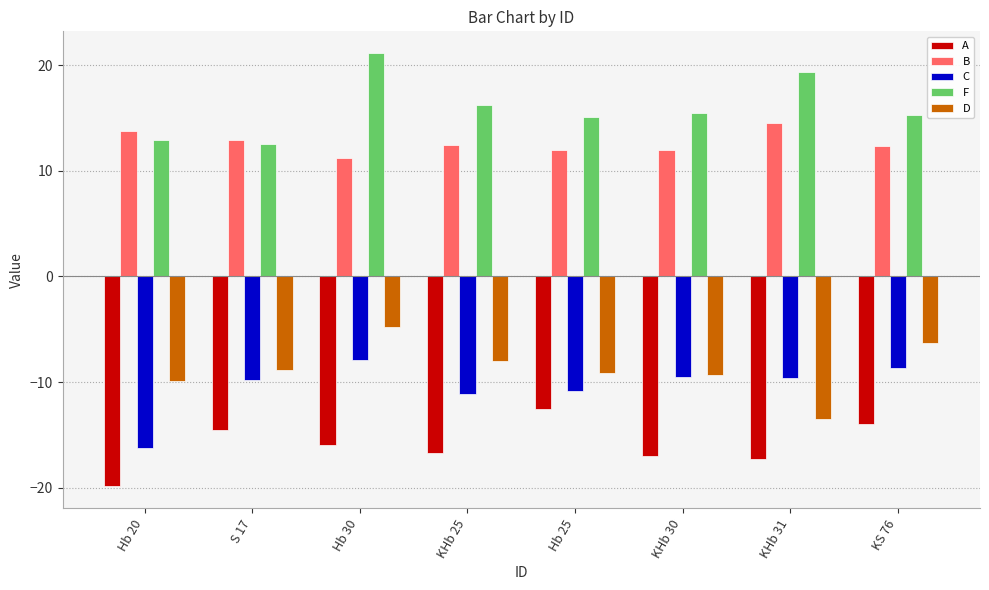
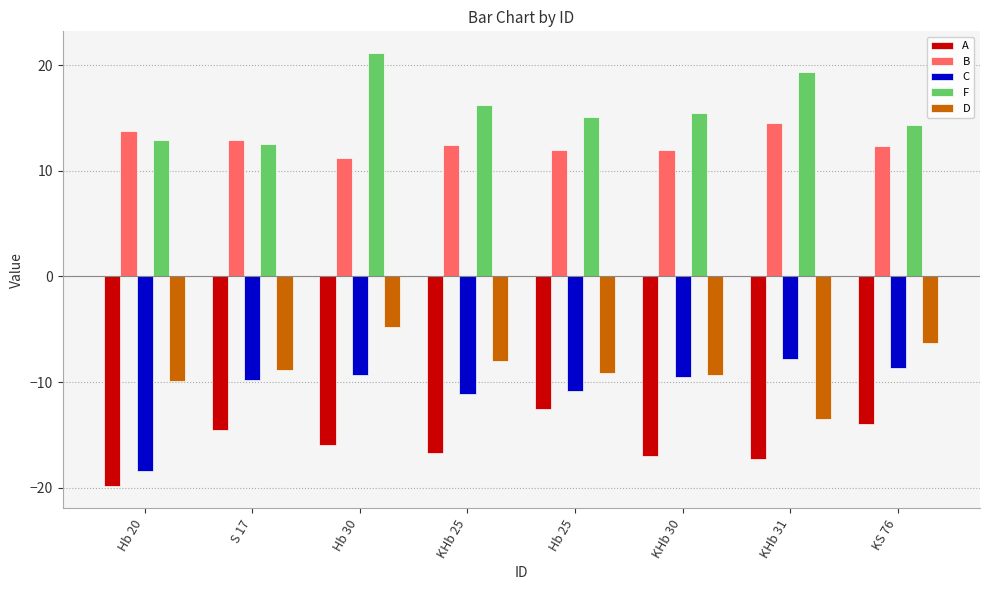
  {
    "A": {
      "Hb 20": -19.9,
      "S 17": -14.5,
      "Hb 30": -16.0,
      "KHb 25": -16.7,
      "Hb 25": -12.6,
      "KHb 30": -17.0,
      "KHb 31": -17.3,
      "KS 76": -14.0
    },
    "B": {
      "Hb 20": 13.8,
      "S 17": 12.9,
      "Hb 30": 11.2,
      "KHb 25": 12.5,
      "Hb 25": 12.0,
      "KHb 30": 12.0,
      "KHb 31": 14.5,
      "KS 76": 12.3
    },
    "C": {
-     "Hb 20": -16.3,
+     "Hb 20": -18.4,
      "S 17": -9.8,
-     "Hb 30": -7.9,
+     "Hb 30": -9.4,
      "KHb 25": -11.1,
      "Hb 25": -10.8,
      "KHb 30": -9.5,
-     "KHb 31": -9.6,
+     "KHb 31": -7.8,
      "KS 76": -8.7
    },
    "F": {
      "Hb 20": 12.9,
      "S 17": 12.6,
      "Hb 30": 21.2,
      "KHb 25": 16.2,
      "Hb 25": 15.1,
      "KHb 30": 15.5,
      "KHb 31": 19.4,
-     "KS 76": 15.3
+     "KS 76": 14.4
    },
    "D": {
      "Hb 20": -9.9,
      "S 17": -8.9,
      "Hb 30": -4.8,
      "KHb 25": -8.0,
      "Hb 25": -9.1,
      "KHb 30": -9.3,
      "KHb 31": -13.5,
      "KS 76": -6.3
    }
  }
